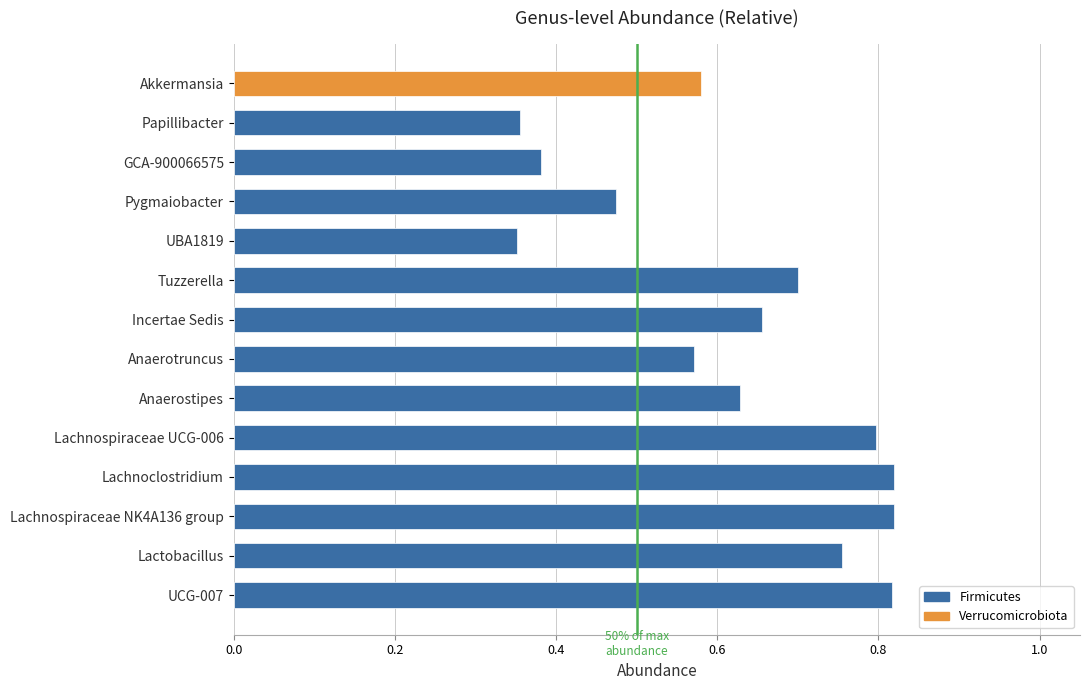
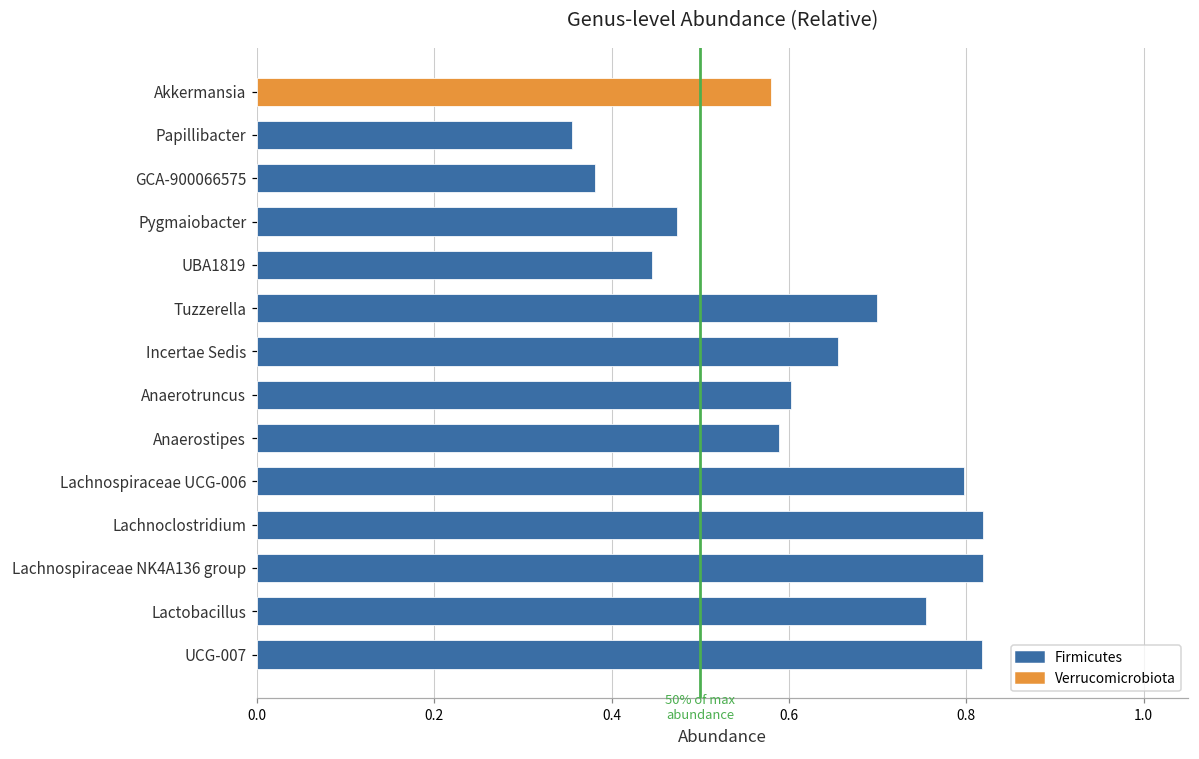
  {
    "Akkermansia": 0.58,
    "Papillibacter": 0.35,
    "GCA-900066575": 0.38,
    "Pygmaiobacter": 0.47,
-   "UBA1819": 0.35,
+   "UBA1819": 0.45,
    "Tuzzerella": 0.70,
    "Incertae Sedis": 0.66,
-   "Anaerotruncus": 0.57,
-   "Anaerostipes": 0.63,
+   "Anaerotruncus": 0.60,
+   "Anaerostipes": 0.59,
    "Lachnospiraceae UCG-006": 0.80,
    "Lachnoclostridium": 0.82,
    "Lachnospiraceae NK4A136 group": 0.82,
    "Lactobacillus": 0.75,
    "UCG-007": 0.82
  }
